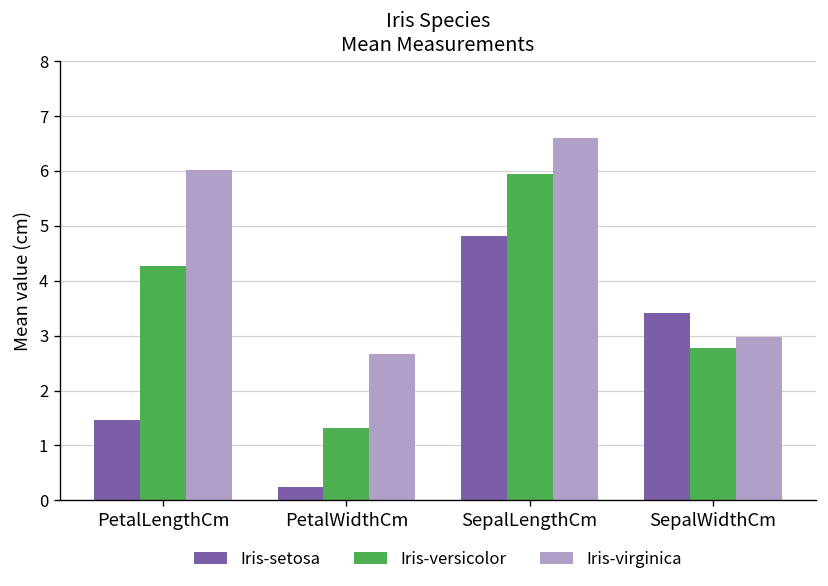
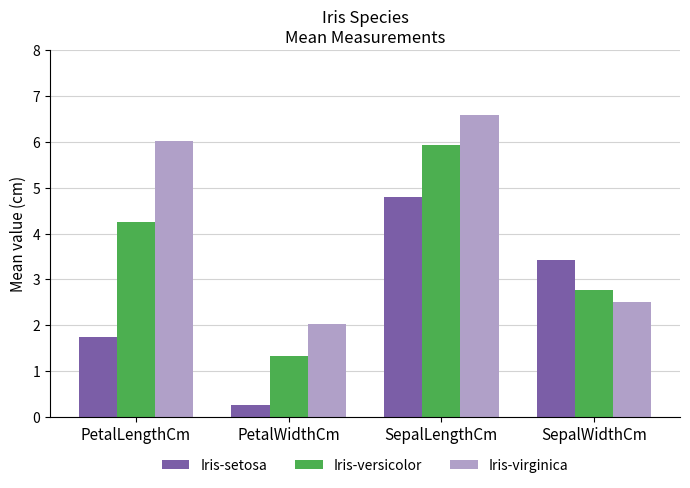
  {
    "Iris-setosa": {
-     "PetalLengthCm": 1.5,
+     "PetalLengthCm": 1.7,
      "PetalWidthCm": 0.2,
      "SepalLengthCm": 4.8,
      "SepalWidthCm": 3.4
    },
    "Iris-versicolor": {
      "PetalLengthCm": 4.3,
      "PetalWidthCm": 1.3,
      "SepalLengthCm": 5.9,
      "SepalWidthCm": 2.8
    },
    "Iris-virginica": {
      "PetalLengthCm": 6.0,
-     "PetalWidthCm": 2.7,
+     "PetalWidthCm": 2.0,
      "SepalLengthCm": 6.6,
-     "SepalWidthCm": 3.0
+     "SepalWidthCm": 2.5
    }
  }
